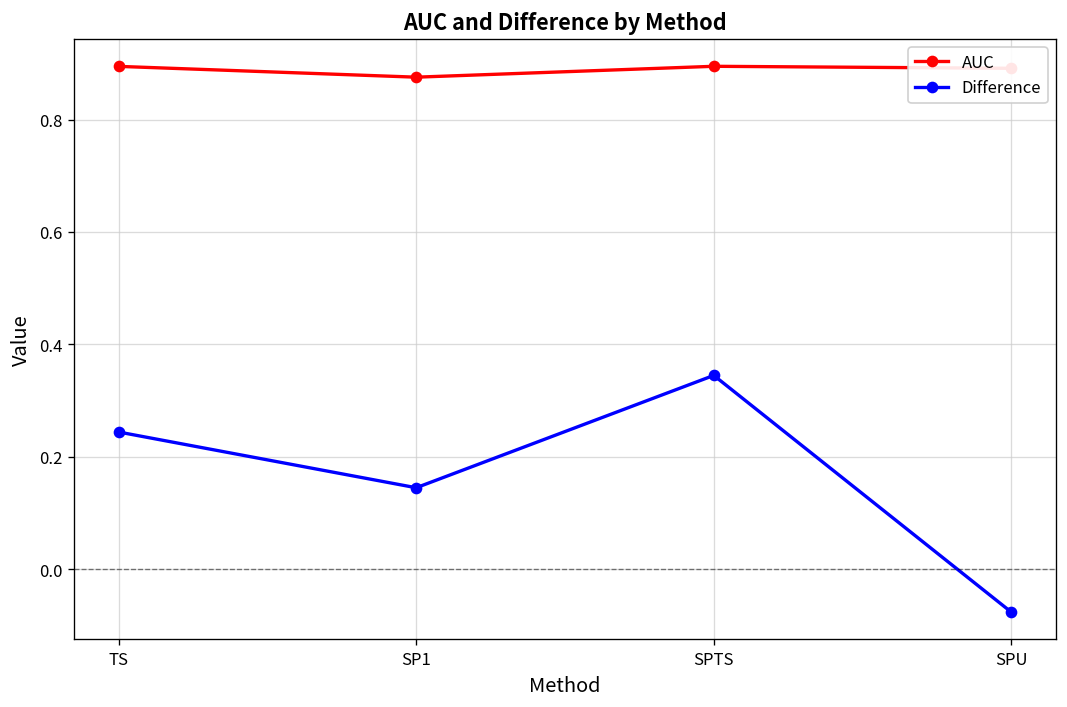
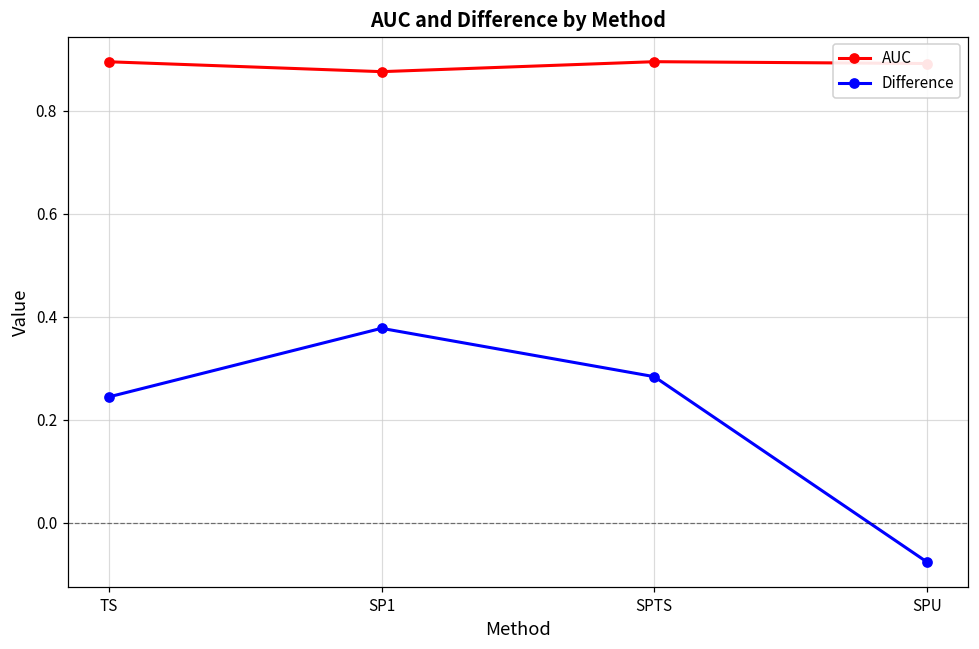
  {
    "AUC": {
      "TS": 0.89,
      "SP1": 0.88,
      "SPTS": 0.89
    },
    "Difference": {
      "TS": 0.24,
-     "SP1": 0.14,
-     "SPTS": 0.34,
+     "SP1": 0.38,
+     "SPTS": 0.28,
      "SPU": -0.08
    }
  }
